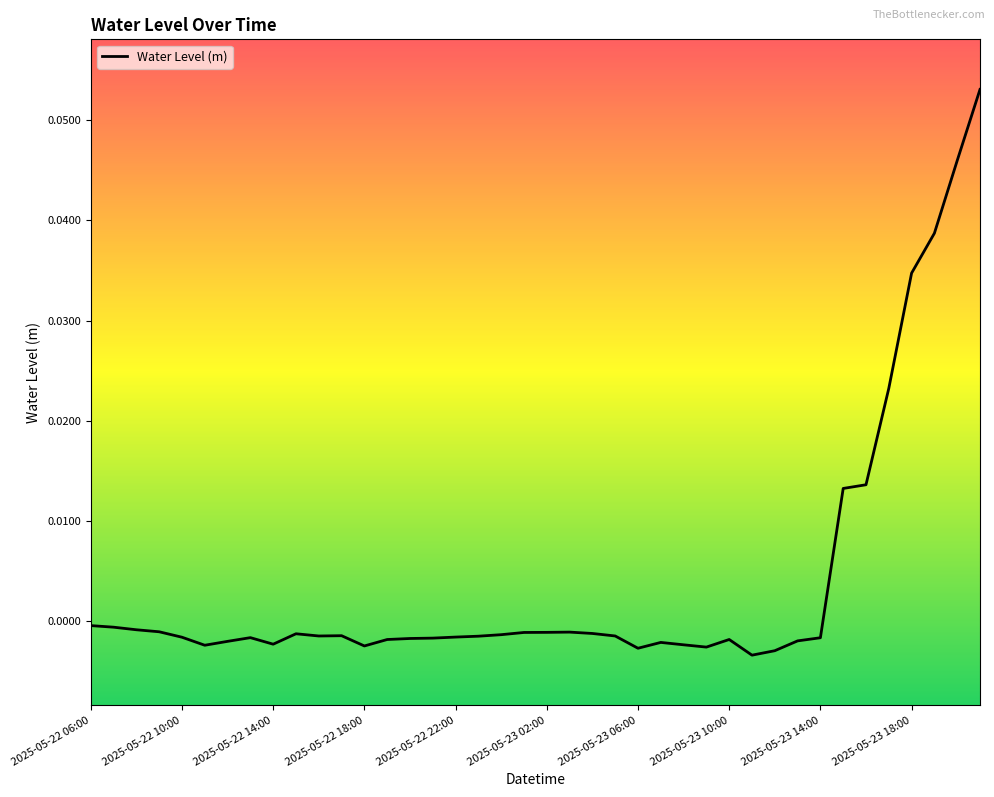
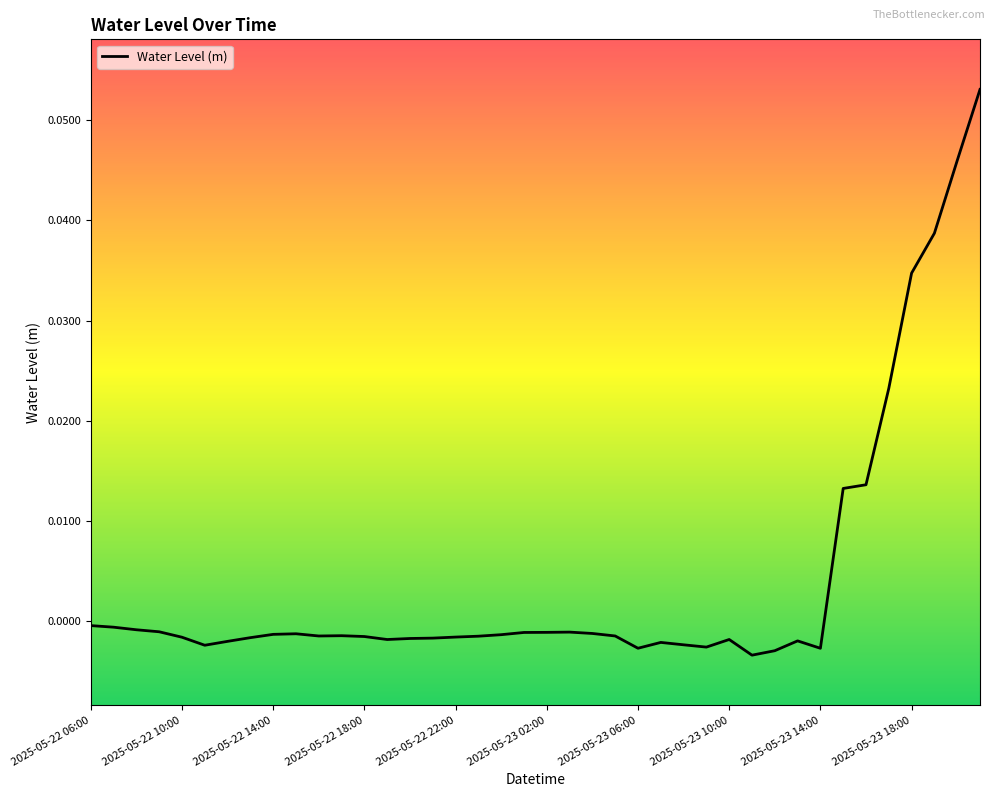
  {
    "2025-05-22 06:00": -0.0005,
    "2025-05-22 10:00": -0.0016,
-   "2025-05-22 14:00": -0.0023,
-   "2025-05-22 18:00": -0.0025,
+   "2025-05-22 14:00": -0.0013,
+   "2025-05-22 18:00": -0.0015,
    "2025-05-22 22:00": -0.0016,
    "2025-05-23 02:00": -0.0011,
    "2025-05-23 06:00": -0.0027,
    "2025-05-23 10:00": -0.0018,
-   "2025-05-23 14:00": -0.0017,
+   "2025-05-23 14:00": -0.0027,
    "2025-05-23 18:00": 0.0347
  }
